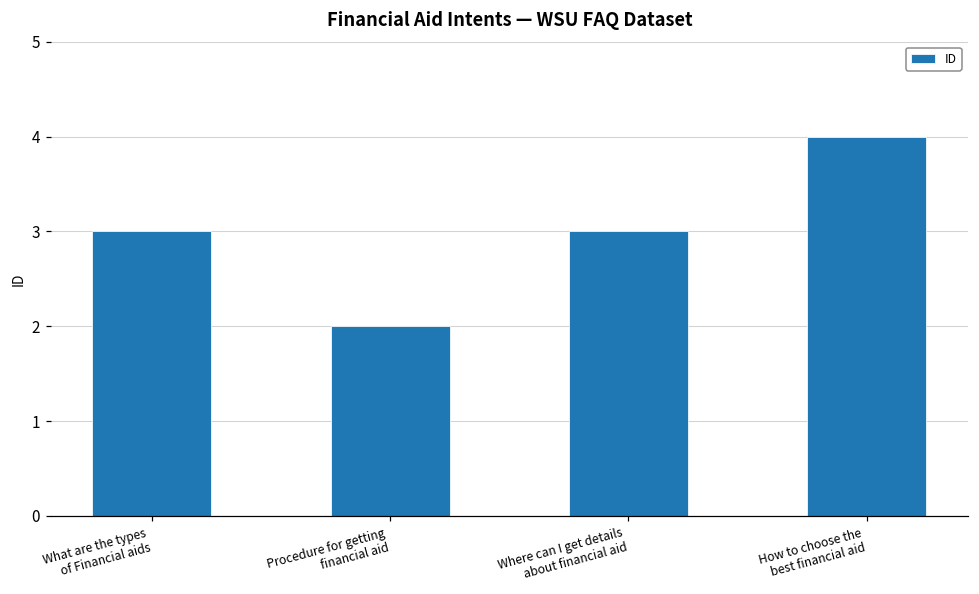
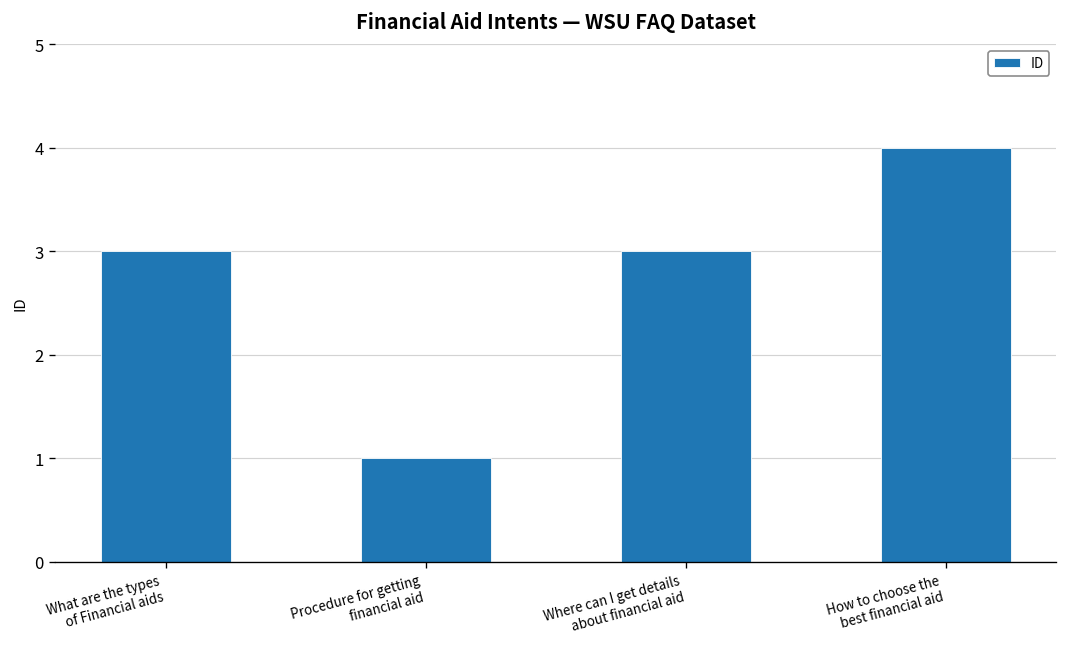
  {
    "What are the types of Financial aids": 3,
-   "Procedure for getting financial aid": 2,
+   "Procedure for getting financial aid": 1,
    "Where can I get details about financial aid": 3,
    "How to choose the best financial aid": 4
  }
